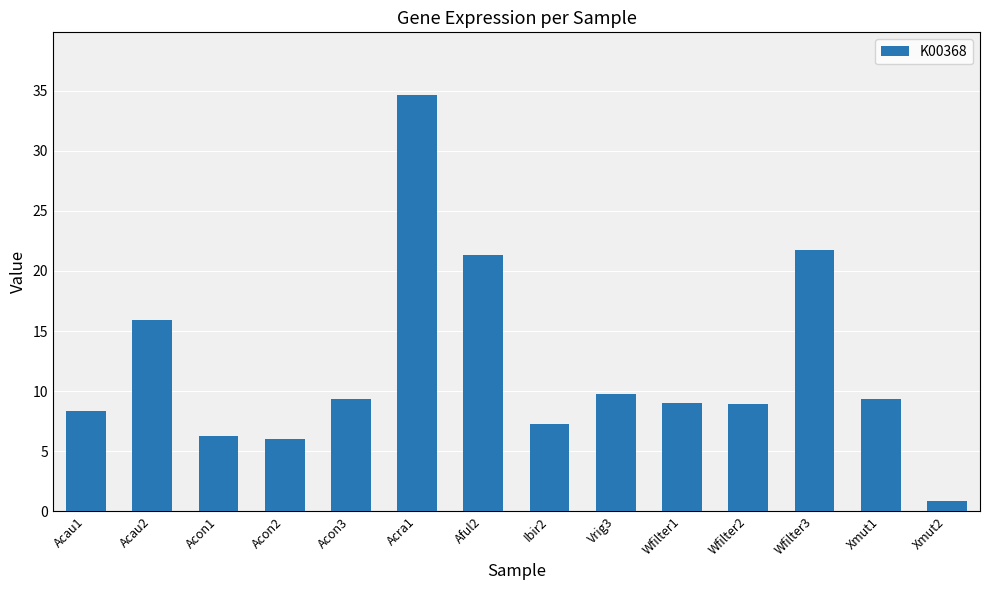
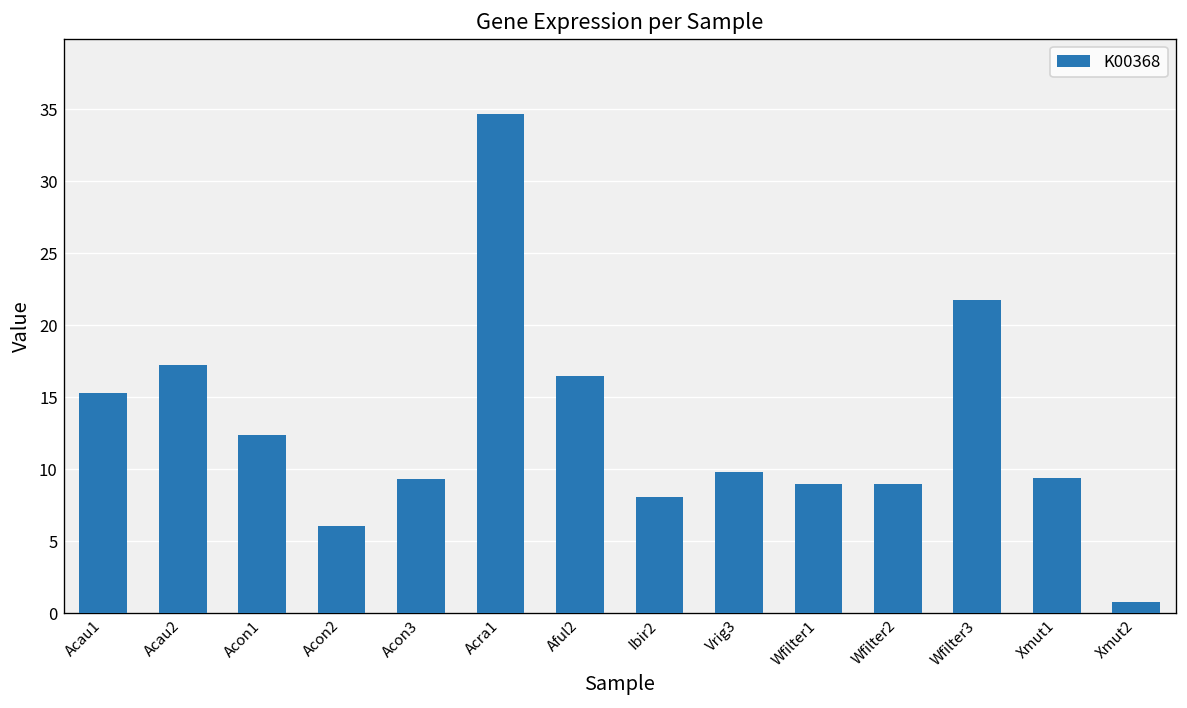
  {
-   "Acau1": 8.4,
-   "Acau2": 15.9,
-   "Acon1": 6.2,
+   "Acau1": 15.3,
+   "Acau2": 17.3,
+   "Acon1": 12.4,
    "Acon2": 6.0,
    "Acon3": 9.3,
    "Acra1": 34.7,
-   "Aful2": 21.4,
-   "Ibir2": 7.3,
+   "Aful2": 16.5,
+   "Ibir2": 8.0,
    "Vrig3": 9.8,
    "Wfilter1": 9.0,
    "Wfilter2": 8.9,
    "Wfilter3": 21.7,
    "Xmut1": 9.4,
    "Xmut2": 0.8
  }
